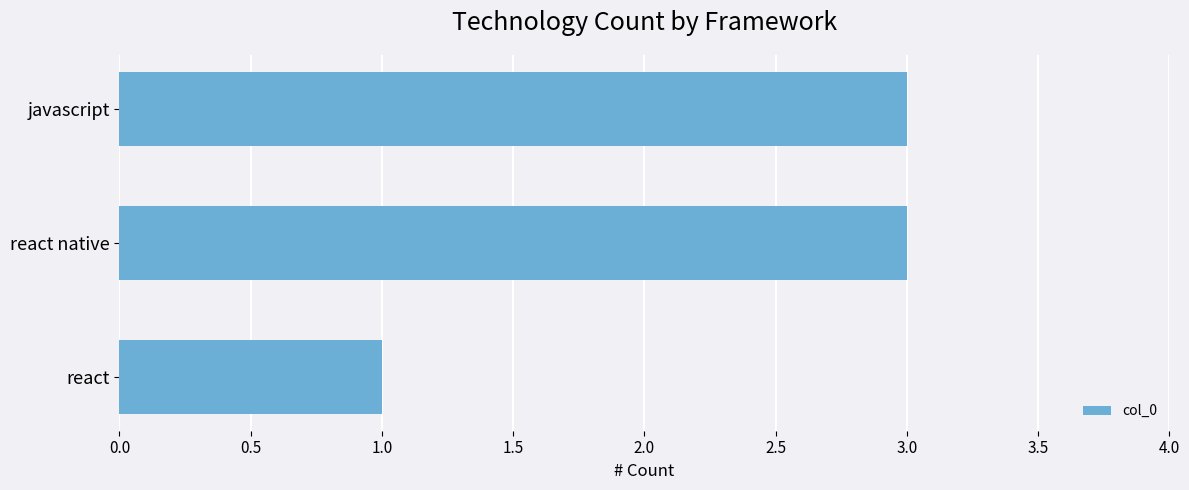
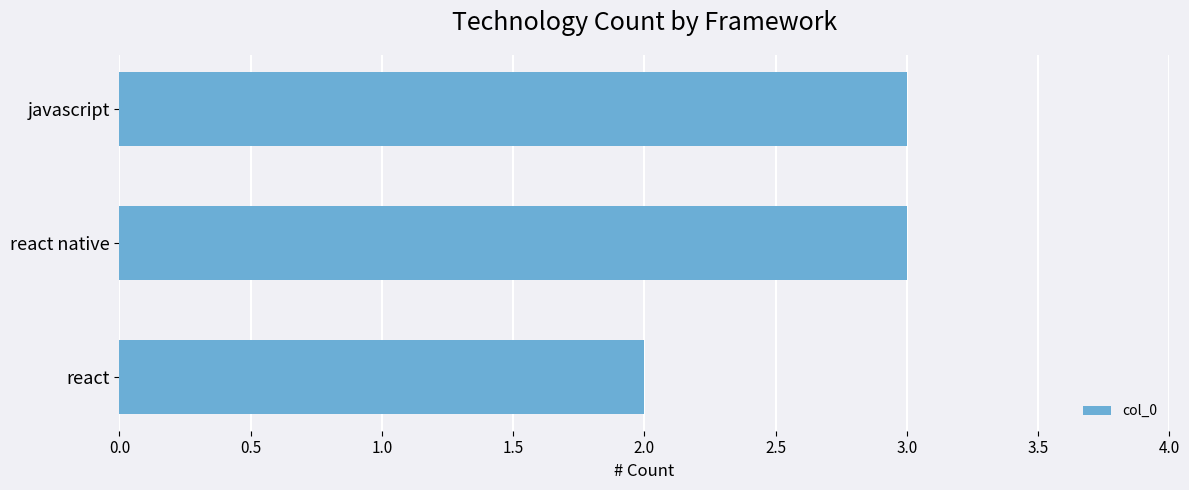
  {
    "javascript": 3,
    "react native": 3,
-   "react": 1
+   "react": 2
  }
